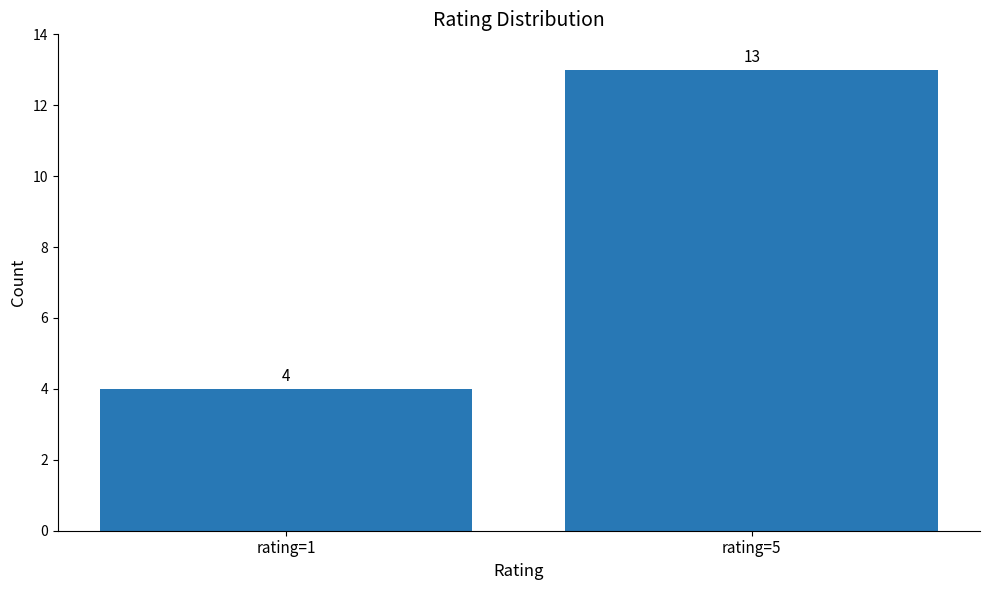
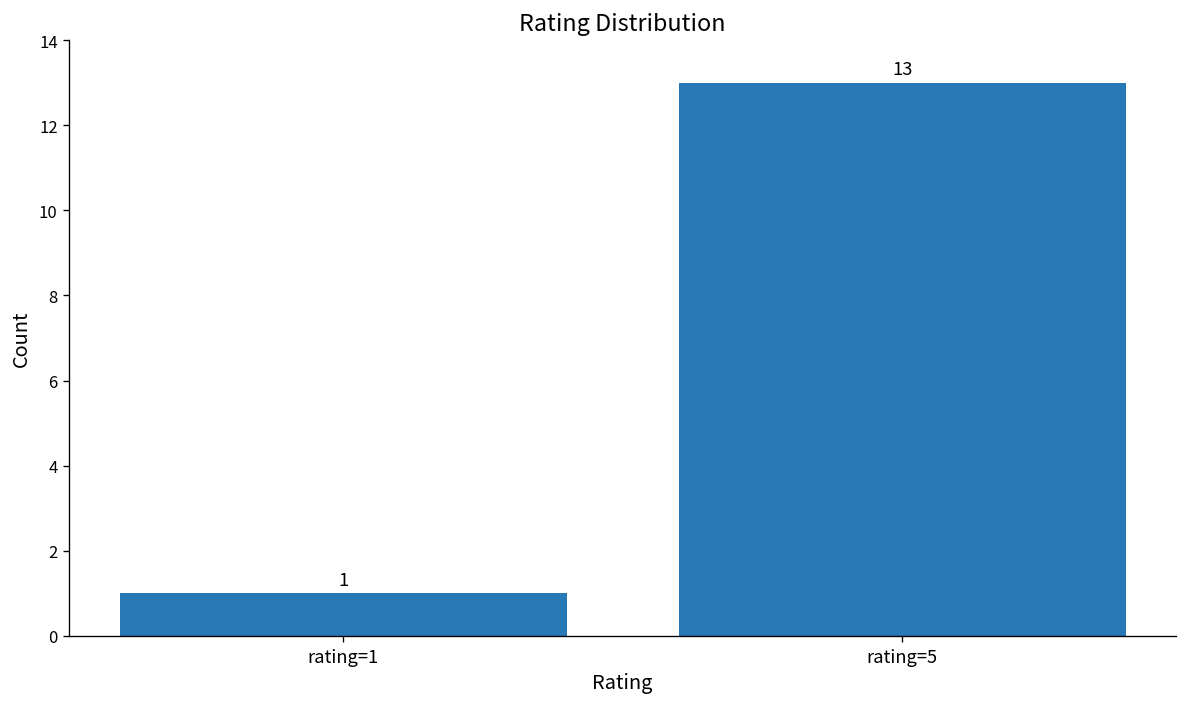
  {
-   "rating=1": 4,
+   "rating=1": 1,
    "rating=5": 13
  }
